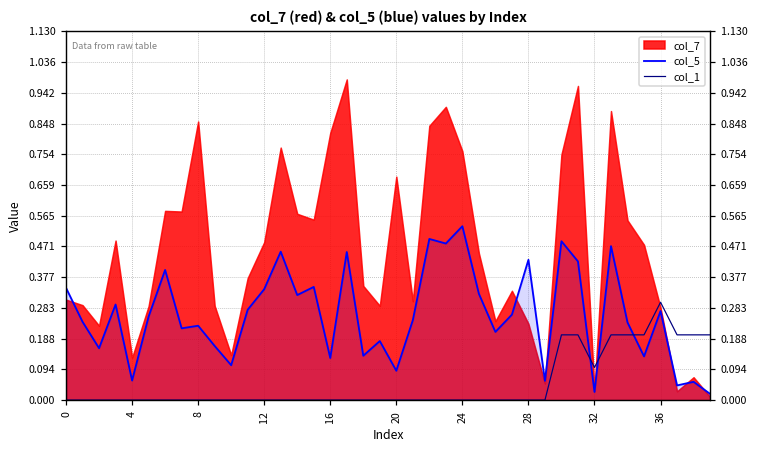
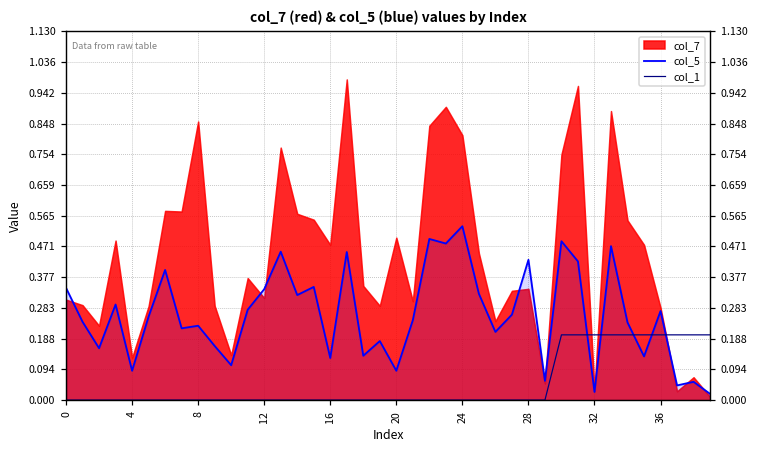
  {
    "col_5": {
      "0": 0.34,
-     "4": 0.06,
+     "4": 0.09,
      "8": 0.23,
      "12": 0.34,
      "16": 0.13,
      "20": 0.09,
      "24": 0.53,
      "28": 0.43,
      "36": 0.27
    },
    "col_7": {
      "0": 0.31,
      "4": 0.13,
      "8": 0.85,
-     "12": 0.48,
-     "16": 0.82,
-     "20": 0.69,
-     "24": 0.76,
-     "28": 0.23,
+     "12": 0.31,
+     "16": 0.48,
+     "20": 0.50,
+     "24": 0.81,
+     "28": 0.34,
      "36": 0.28
    },
    "col_1": {
      "0": 0.0,
      "4": 0.0,
      "8": 0.0,
      "12": 0.0,
      "16": 0.0,
      "20": 0.0,
      "24": 0.0,
      "28": 0.0,
-     "32": 0.1,
-     "36": 0.3
+     "32": 0.2,
+     "36": 0.2
    }
  }
